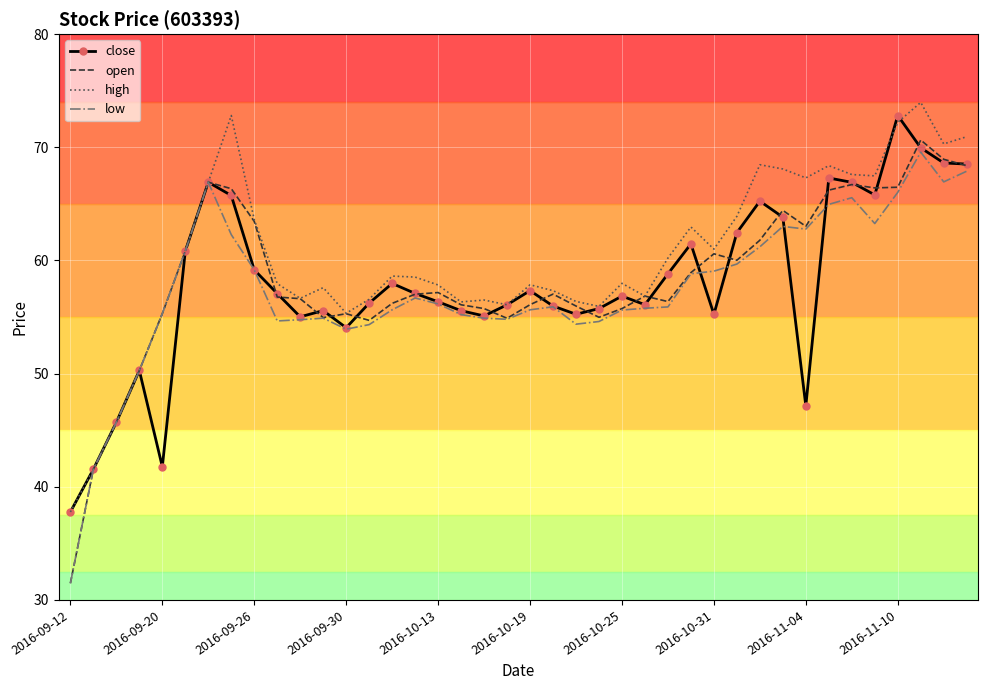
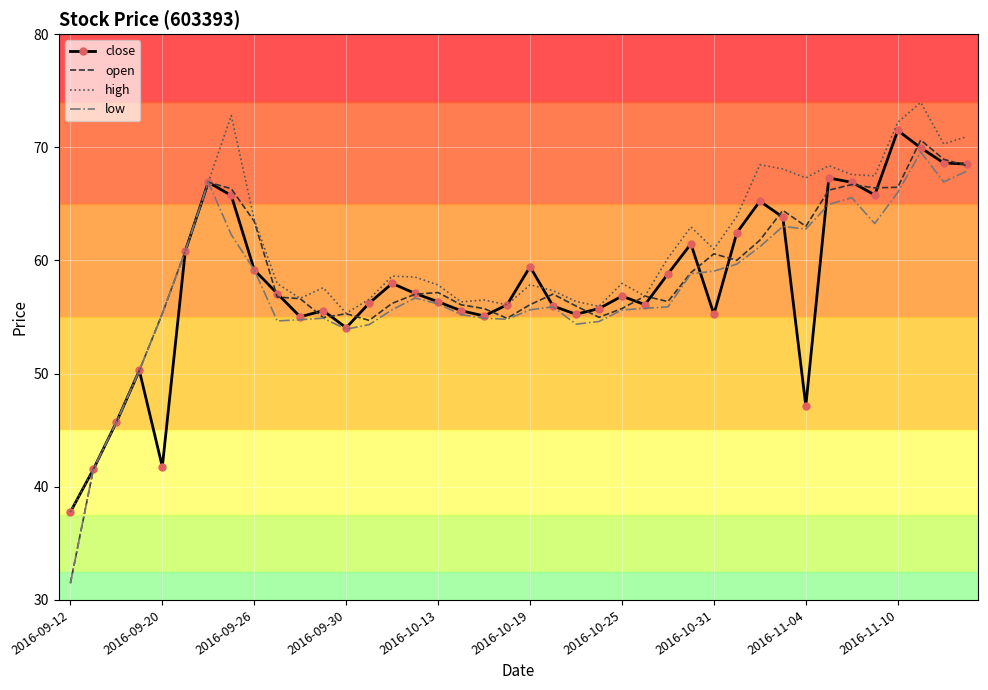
  {
    "close": {
      "2016-09-20": 41.8,
-     "2016-10-19": 57.3,
+     "2016-10-19": 59.5,
      "2016-10-25": 56.9,
      "2016-10-31": 55.2,
      "2016-11-04": 47.1,
-     "2016-11-10": 72.8
+     "2016-11-10": 71.5
    }
  }
